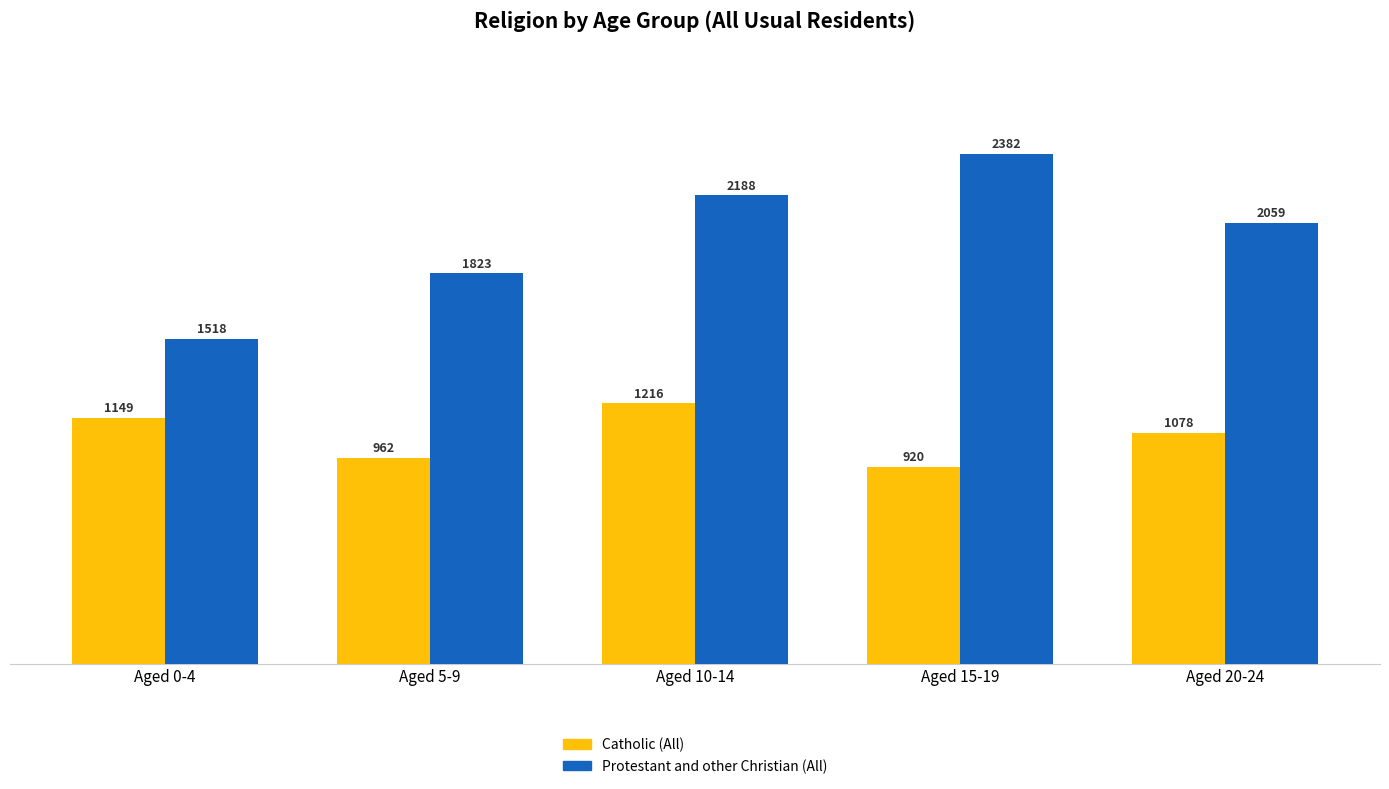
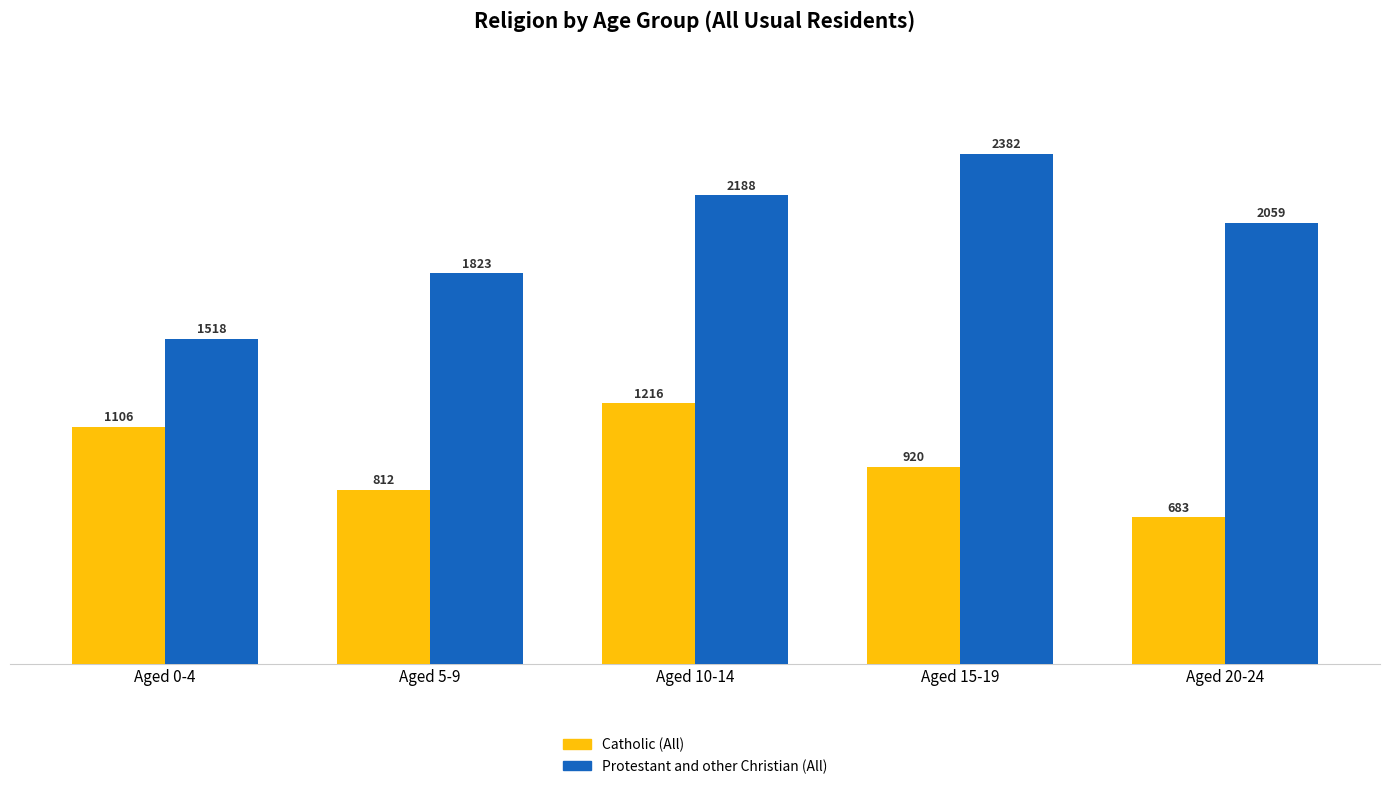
  {
    "Catholic (All)": {
-     "Aged 0-4": 1149,
-     "Aged 5-9": 962,
+     "Aged 0-4": 1106,
+     "Aged 5-9": 812,
      "Aged 10-14": 1216,
      "Aged 15-19": 920,
-     "Aged 20-24": 1078
+     "Aged 20-24": 683
    },
    "Protestant and other Christian (All)": {
      "Aged 0-4": 1518,
      "Aged 5-9": 1823,
      "Aged 10-14": 2188,
      "Aged 15-19": 2382,
      "Aged 20-24": 2059
    }
  }
